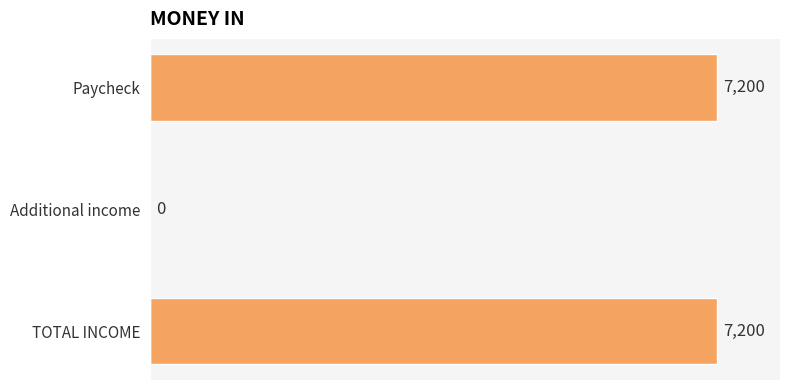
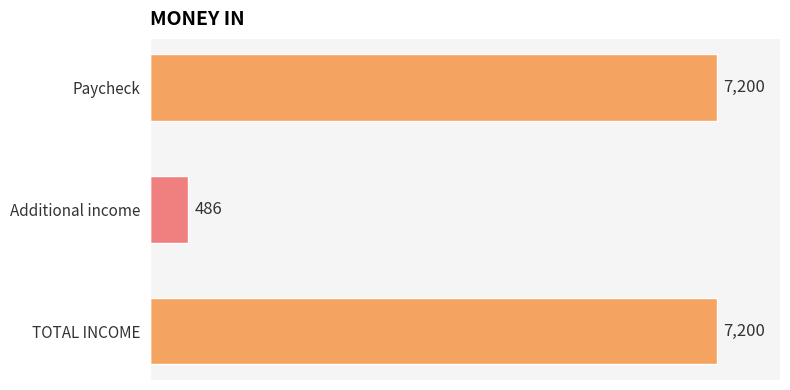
  {
    "Paycheck": "7,200",
-   "Additional income": "0",
+   "Additional income": "486",
    "TOTAL INCOME": "7,200"
  }
